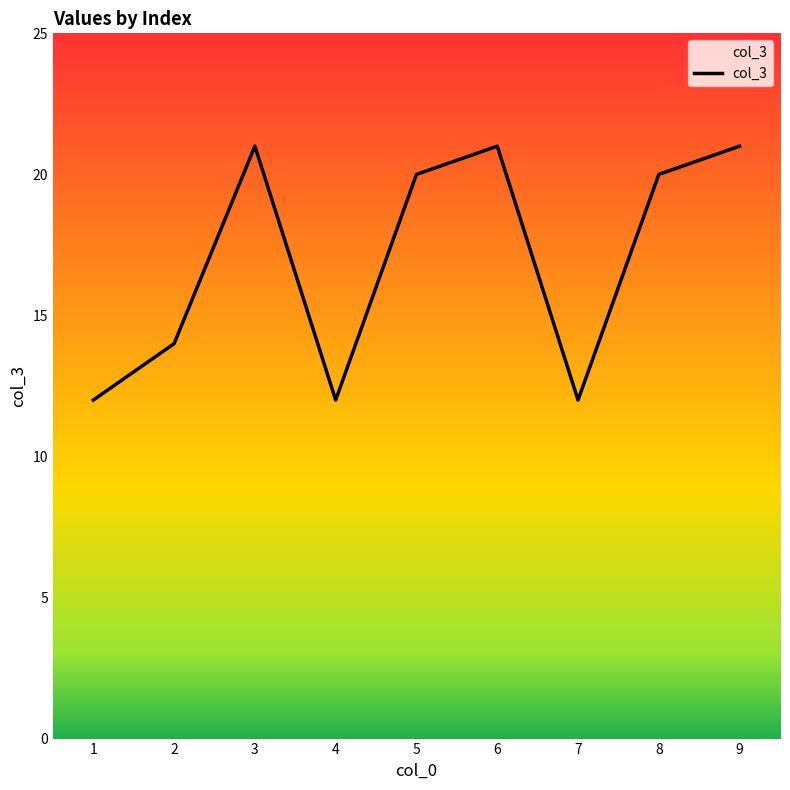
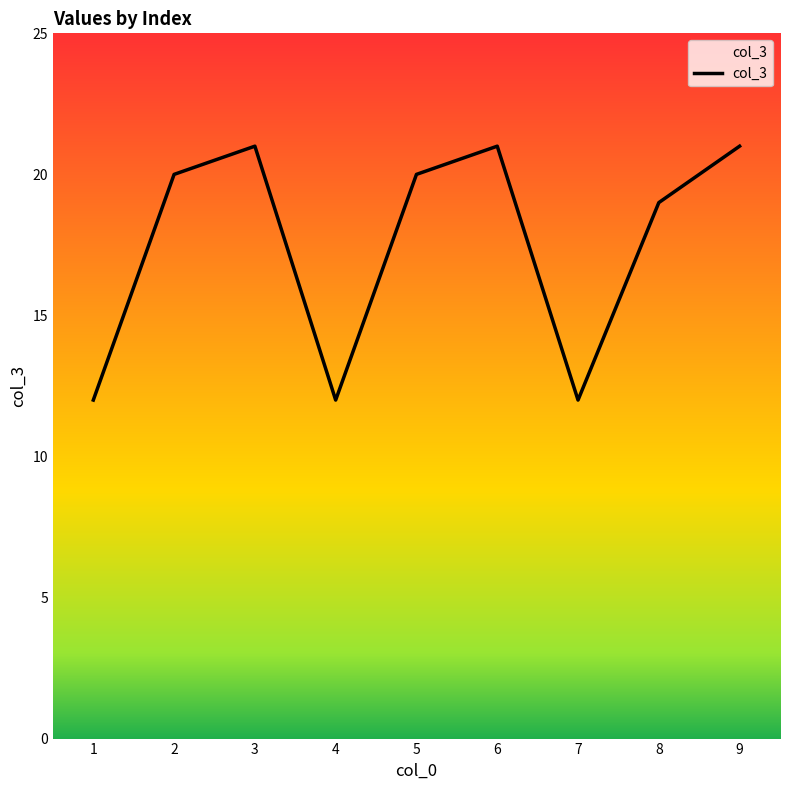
  {
    "1": 12,
-   "2": 14,
+   "2": 20,
    "3": 21,
    "4": 12,
    "5": 20,
    "6": 21,
    "7": 12,
-   "8": 20,
+   "8": 19,
    "9": 21
  }
